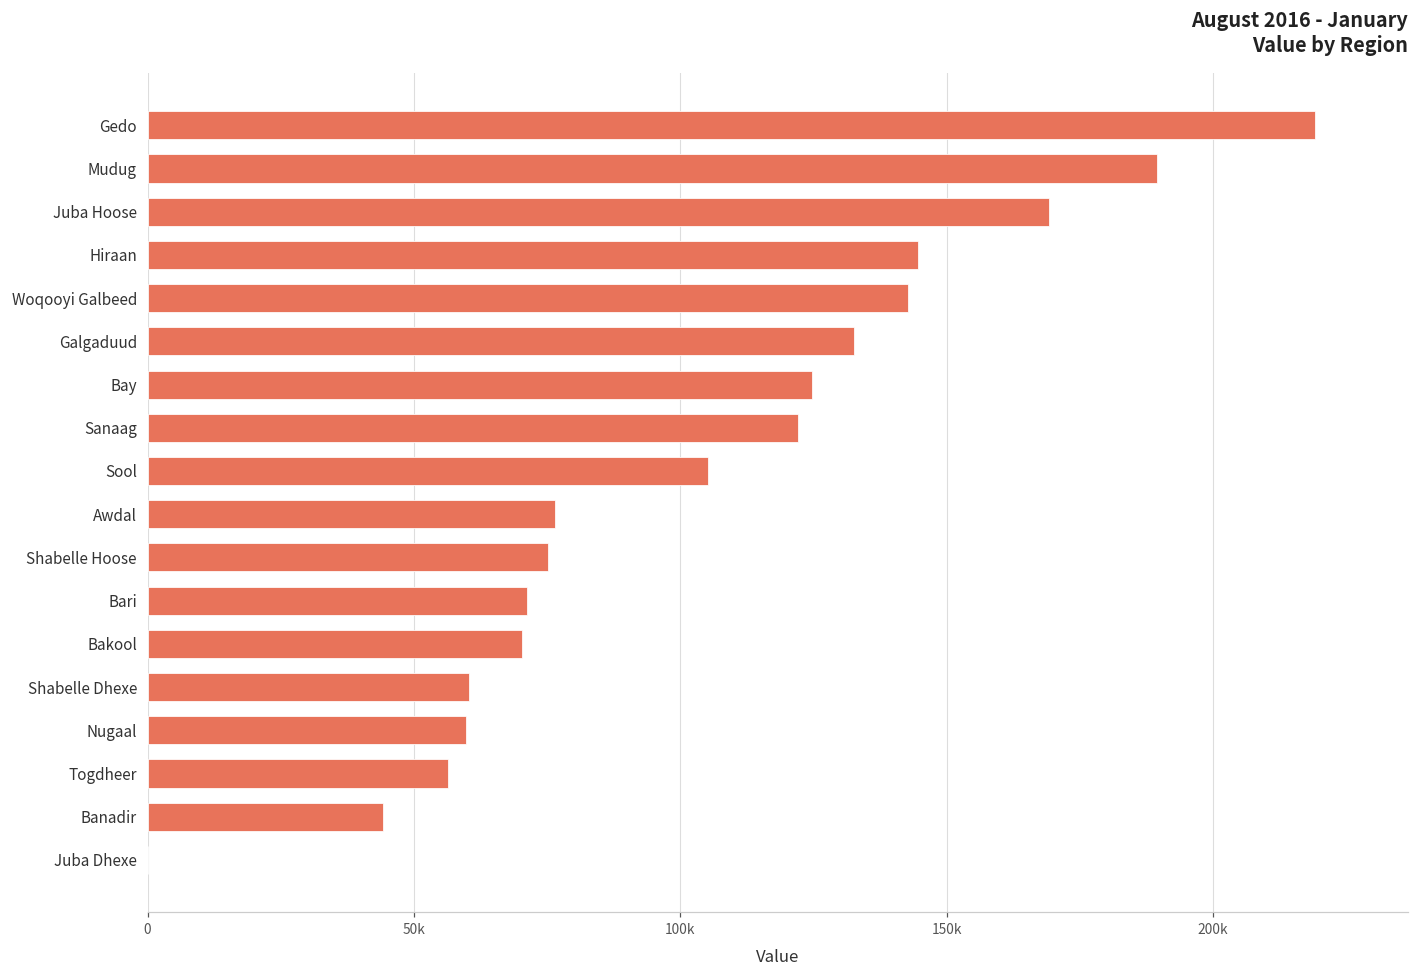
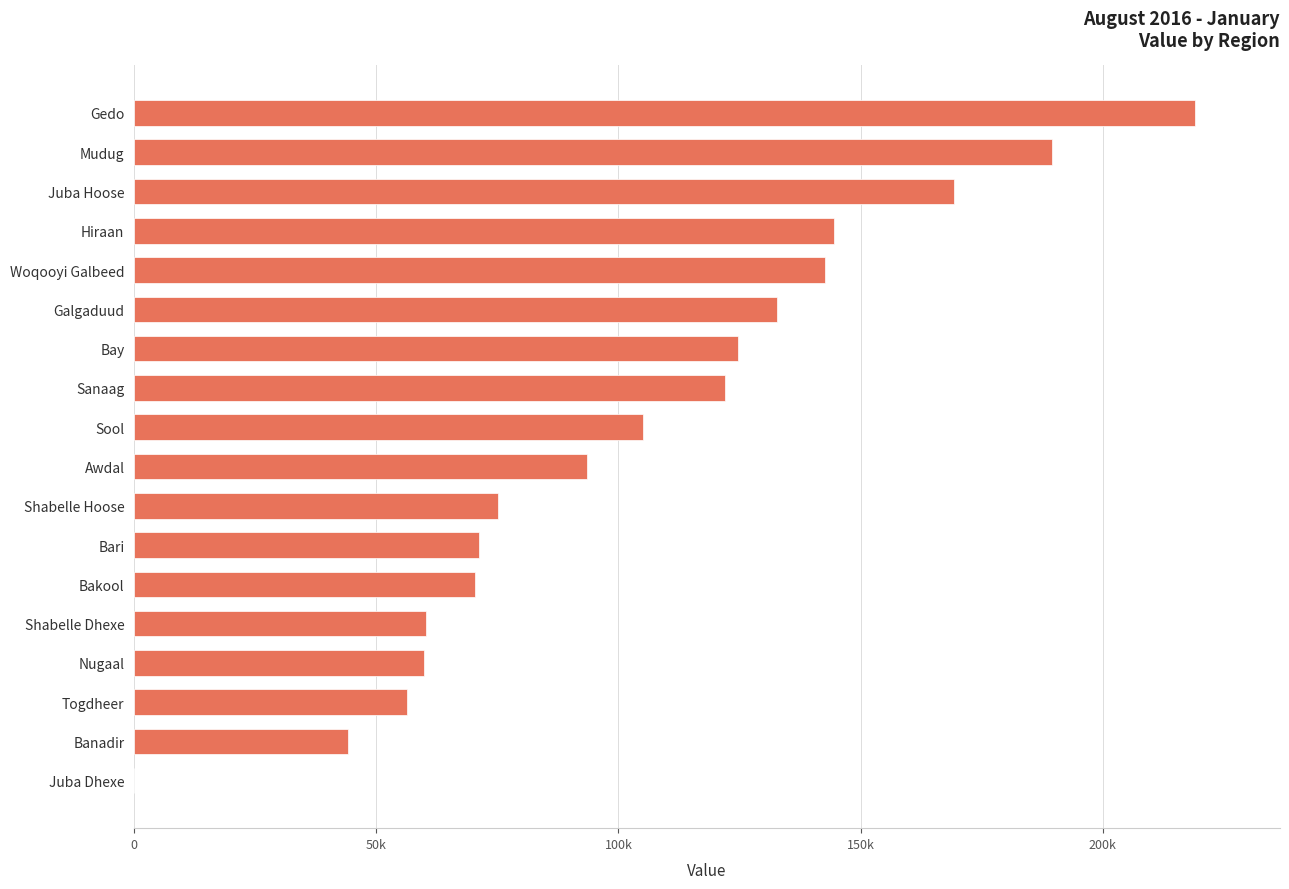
  {
    "Gedo": 219000,
    "Mudug": 189000,
    "Juba Hoose": 169000,
    "Hiraan": 145000,
    "Woqooyi Galbeed": 143000,
    "Galgaduud": 133000,
    "Bay": 125000,
    "Sanaag": 122000,
    "Sool": 105000,
-   "Awdal": 76000,
+   "Awdal": 94000,
    "Shabelle Hoose": 75000,
    "Bari": 71000,
    "Bakool": 70000,
    "Shabelle Dhexe": 60000,
    "Nugaal": 60000,
    "Togdheer": 56000,
    "Banadir": 44000,
    "Juba Dhexe": 0
  }
